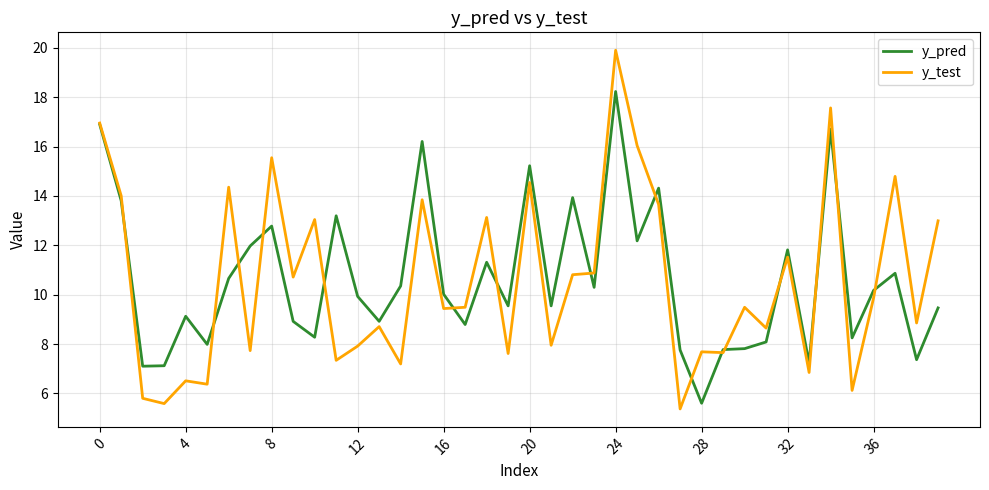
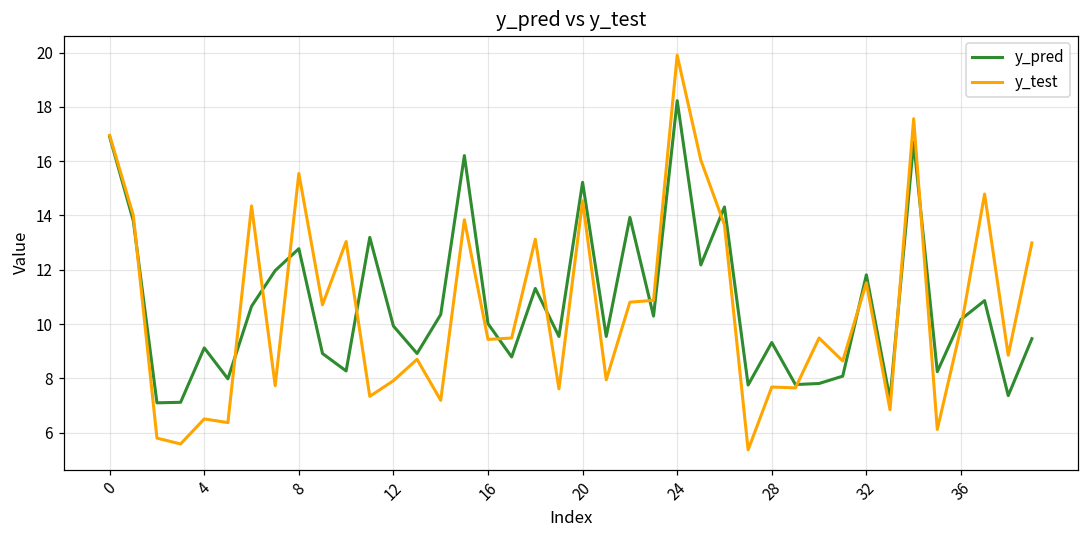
  {
    "y_pred": {
      "4": 9.1,
      "8": 12.8,
      "12": 9.9,
      "16": 10.0,
      "20": 15.2,
      "24": 18.2,
-     "28": 5.6,
+     "28": 9.3,
      "32": 11.8,
      "36": 10.2
    },
    "y_test": {
      "4": 6.5,
      "8": 15.5,
      "12": 7.9,
      "16": 9.4,
      "20": 14.5,
      "24": 19.9,
      "28": 7.7,
      "32": 11.5,
      "36": 9.9
    }
  }
